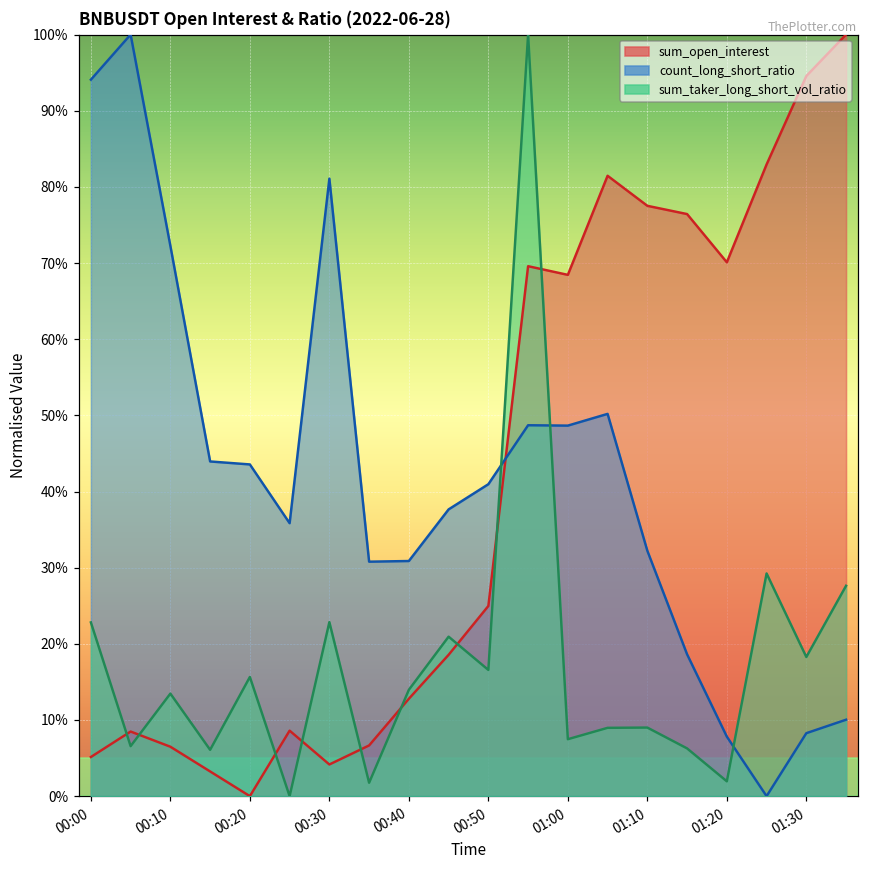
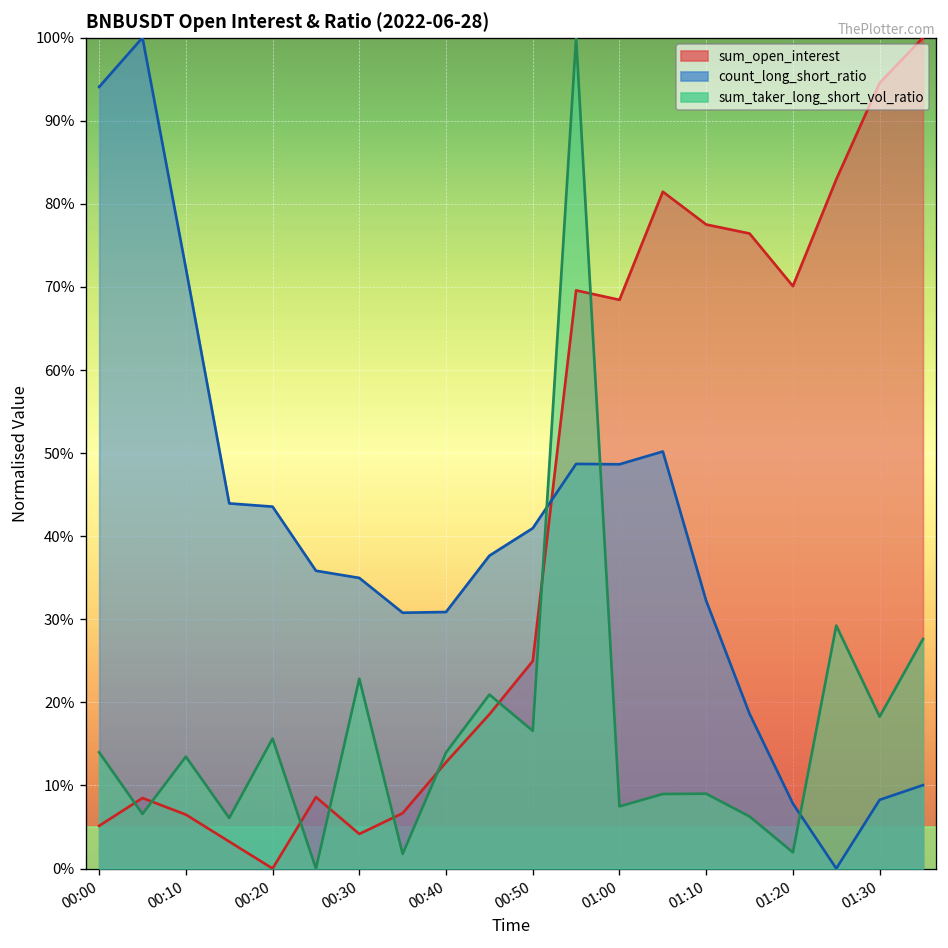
  {
    "sum_open_interest": {
      "00:00": "5%",
      "00:10": "6%",
      "00:40": "13%",
      "00:50": "25%",
      "01:00": "68%",
      "01:10": "78%",
      "01:20": "70%"
    },
    "count_long_short_ratio": {
      "00:00": "94%",
      "00:10": "72%",
      "00:20": "44%",
-     "00:30": "81%",
+     "00:30": "35%",
      "00:40": "31%",
      "00:50": "41%",
      "01:00": "49%",
      "01:10": "32%",
      "01:20": "8%",
      "01:30": "8%"
    },
    "sum_taker_long_short_vol_ratio": {
-     "00:00": "23%",
+     "00:00": "14%",
      "00:10": "13%",
      "00:20": "16%",
      "00:30": "23%",
      "00:40": "14%",
      "00:50": "17%",
      "01:00": "7%",
      "01:10": "9%",
      "01:30": "18%"
    }
  }
